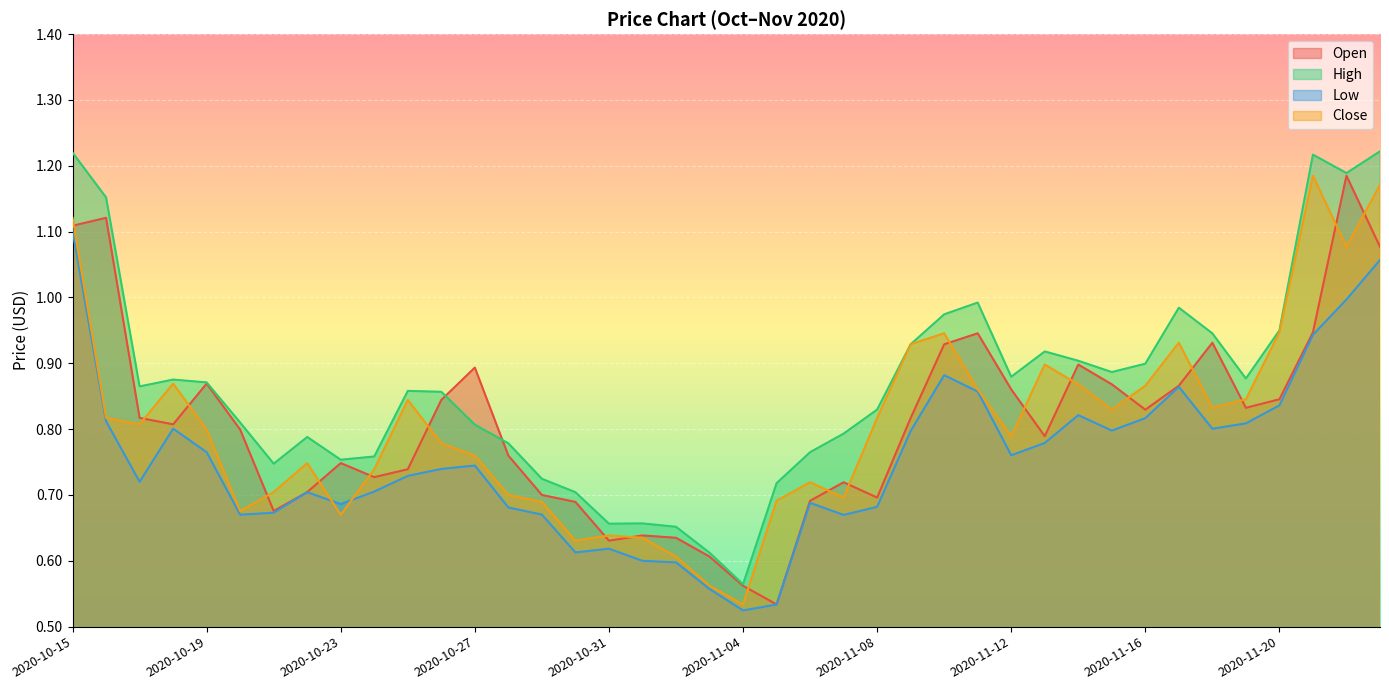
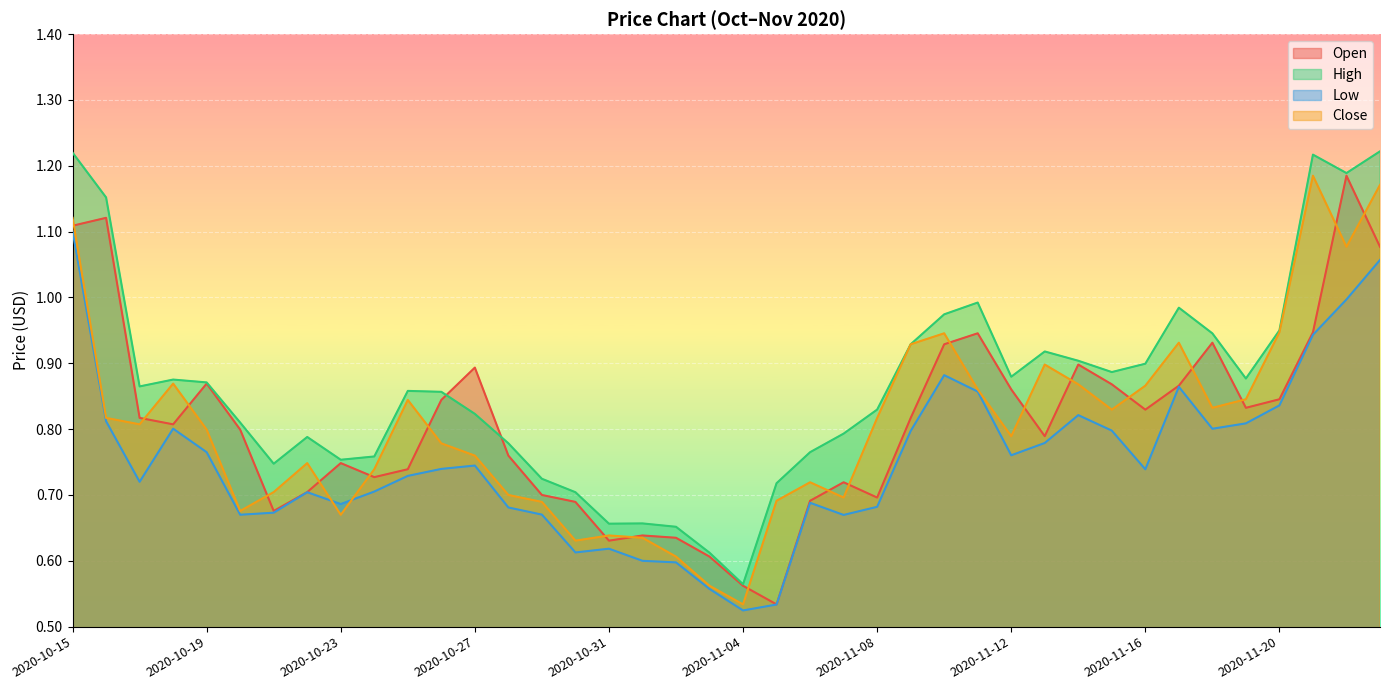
  {
    "Open": {
      "2020-10-15": 1.11,
      "2020-10-23": 0.75,
      "2020-10-27": 0.89,
      "2020-10-31": 0.63,
      "2020-11-08": 0.70,
      "2020-11-12": 0.86,
      "2020-11-16": 0.83,
      "2020-11-20": 0.85
    },
    "High": {
      "2020-10-15": 1.22,
      "2020-10-23": 0.75,
-     "2020-10-27": 0.81,
+     "2020-10-27": 0.82,
      "2020-10-31": 0.66,
      "2020-11-08": 0.83,
      "2020-11-12": 0.88,
      "2020-11-16": 0.90
    },
    "Low": {
      "2020-10-15": 1.10,
      "2020-10-19": 0.77,
      "2020-10-23": 0.69,
      "2020-10-27": 0.74,
      "2020-10-31": 0.62,
      "2020-11-04": 0.52,
      "2020-11-08": 0.68,
      "2020-11-12": 0.76,
-     "2020-11-16": 0.82,
+     "2020-11-16": 0.74,
      "2020-11-20": 0.84
    },
    "Close": {
      "2020-10-15": 1.12,
      "2020-10-19": 0.80,
      "2020-10-23": 0.67,
      "2020-10-27": 0.76,
      "2020-10-31": 0.64,
      "2020-11-04": 0.53,
      "2020-11-08": 0.82,
      "2020-11-12": 0.79,
      "2020-11-16": 0.87
    }
  }
